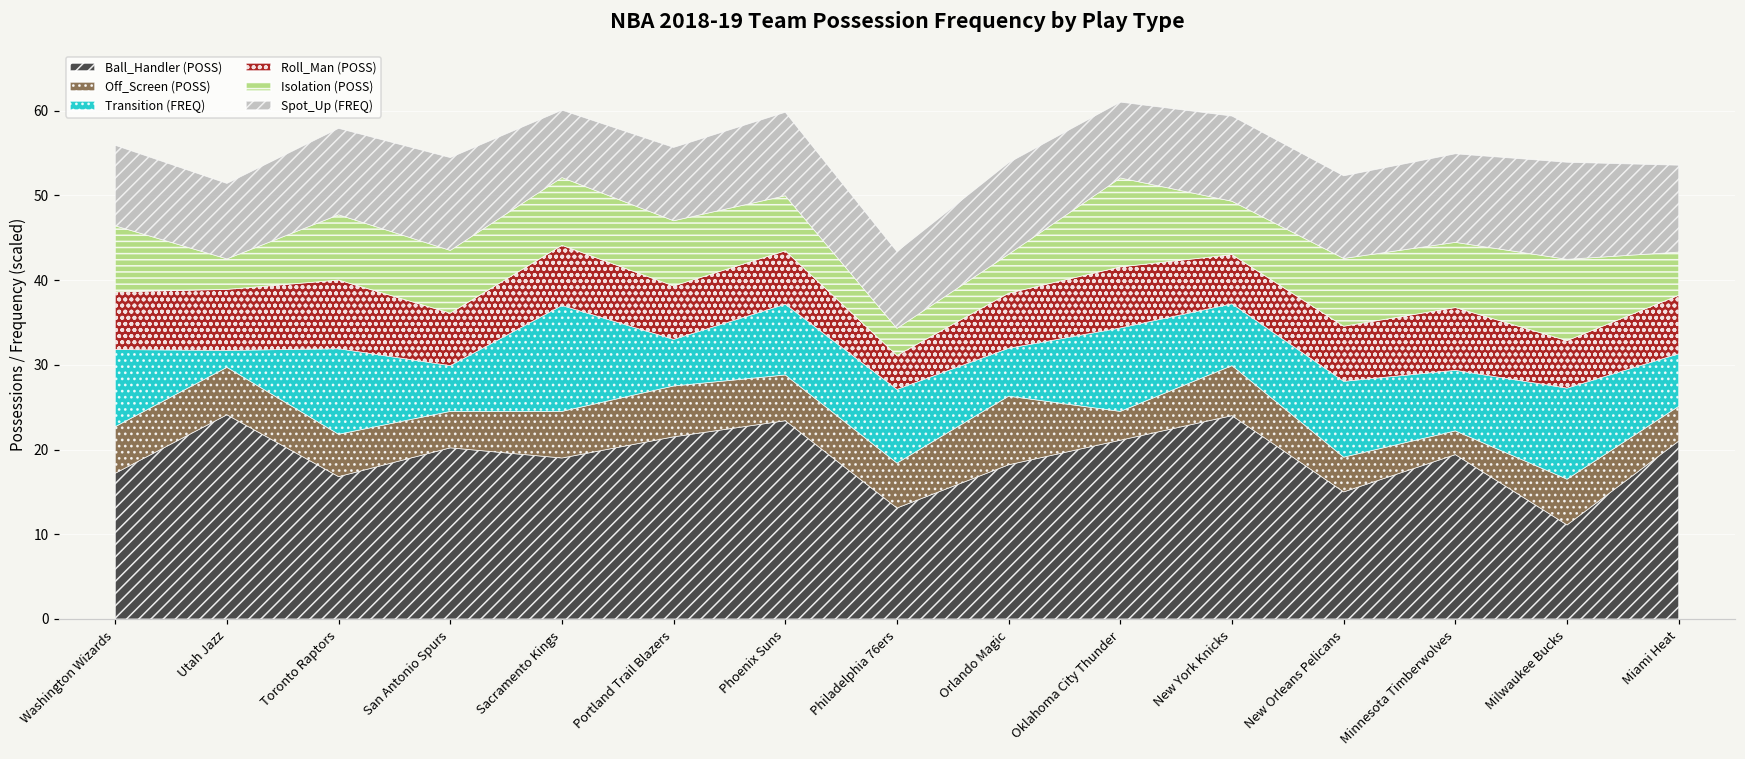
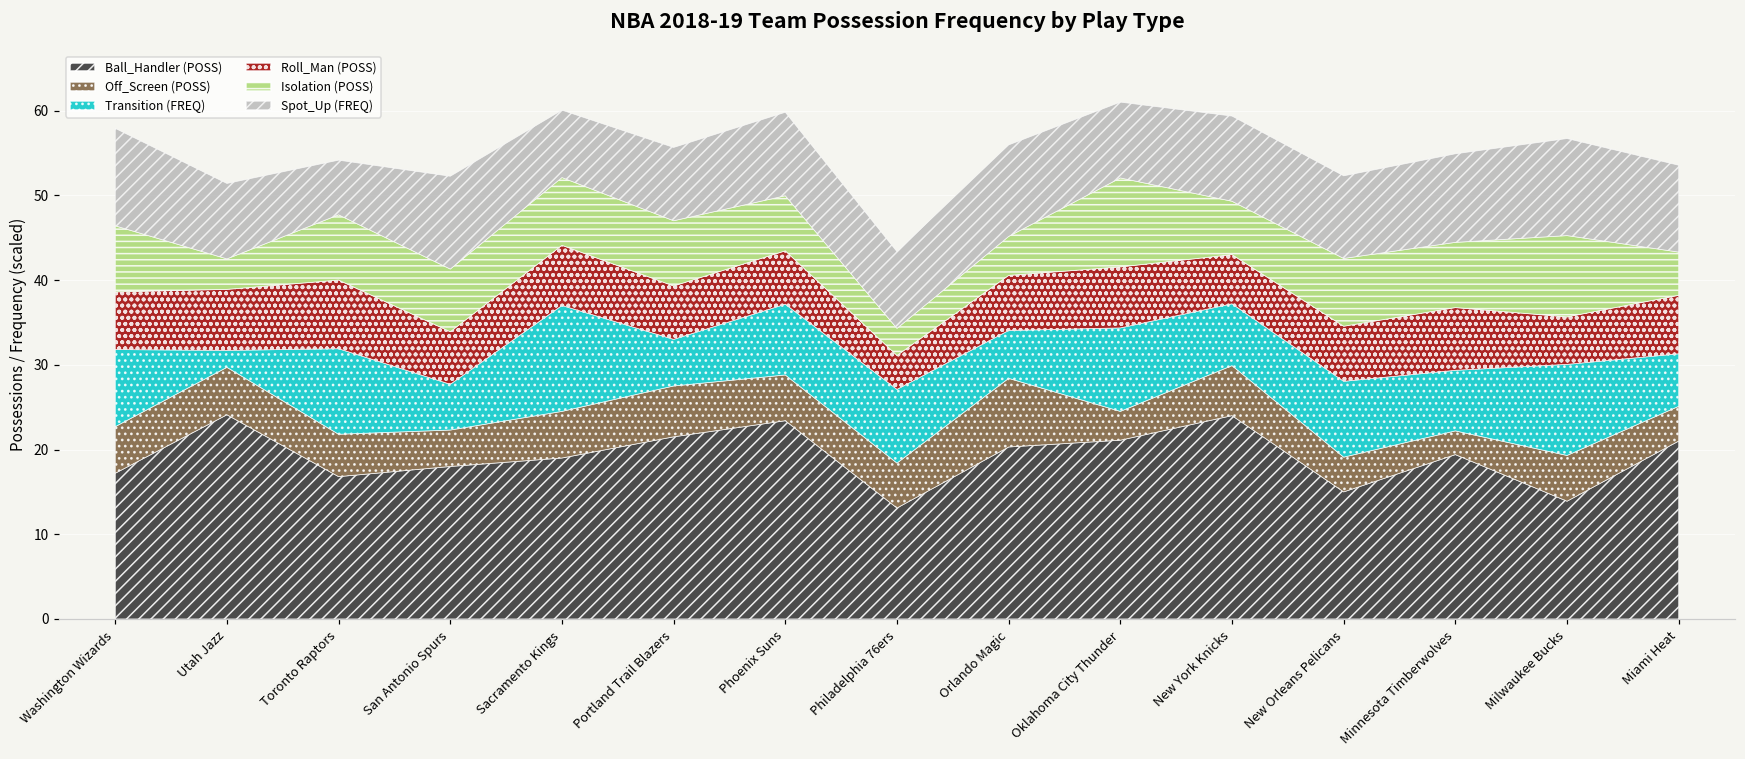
  {
    "Ball_Handler (POSS)": {
      "Washington Wizards": 17,
      "Utah Jazz": 24,
      "Toronto Raptors": 17,
-     "San Antonio Spurs": 20,
+     "San Antonio Spurs": 18,
      "Sacramento Kings": 19,
      "Portland Trail Blazers": 22,
      "Phoenix Suns": 23,
      "Philadelphia 76ers": 13,
-     "Orlando Magic": 18,
+     "Orlando Magic": 20,
      "Oklahoma City Thunder": 21,
      "New York Knicks": 24,
      "New Orleans Pelicans": 15,
      "Minnesota Timberwolves": 19,
-     "Milwaukee Bucks": 11,
+     "Milwaukee Bucks": 14,
      "Miami Heat": 21
    },
    "Off_Screen (POSS)": {
      "Washington Wizards": 6,
      "Utah Jazz": 6,
      "Toronto Raptors": 5,
      "San Antonio Spurs": 4,
      "Sacramento Kings": 6,
      "Portland Trail Blazers": 6,
      "Phoenix Suns": 5,
      "Philadelphia 76ers": 5,
      "Orlando Magic": 8,
      "Oklahoma City Thunder": 3,
      "New York Knicks": 6,
      "New Orleans Pelicans": 4,
      "Minnesota Timberwolves": 3,
      "Milwaukee Bucks": 5,
      "Miami Heat": 4
    },
    "Transition (FREQ)": {
      "Washington Wizards": 9,
      "Utah Jazz": 2,
      "Toronto Raptors": 10,
      "San Antonio Spurs": 5,
      "Sacramento Kings": 13,
      "Portland Trail Blazers": 6,
      "Phoenix Suns": 8,
      "Philadelphia 76ers": 9,
      "Orlando Magic": 6,
      "Oklahoma City Thunder": 10,
      "New York Knicks": 7,
      "New Orleans Pelicans": 9,
      "Minnesota Timberwolves": 7,
      "Milwaukee Bucks": 11,
      "Miami Heat": 6
    },
    "Roll_Man (POSS)": {
      "Washington Wizards": 7,
      "Utah Jazz": 7,
      "Toronto Raptors": 8,
      "San Antonio Spurs": 6,
      "Sacramento Kings": 7,
      "Portland Trail Blazers": 6,
      "Phoenix Suns": 6,
      "Philadelphia 76ers": 4,
      "Orlando Magic": 7,
      "Oklahoma City Thunder": 7,
      "New York Knicks": 6,
      "New Orleans Pelicans": 6,
      "Minnesota Timberwolves": 7,
      "Milwaukee Bucks": 6,
      "Miami Heat": 7
    },
    "Isolation (POSS)": {
      "Washington Wizards": 8,
      "Utah Jazz": 4,
      "Toronto Raptors": 8,
      "San Antonio Spurs": 7,
      "Sacramento Kings": 8,
      "Portland Trail Blazers": 8,
      "Phoenix Suns": 7,
      "Philadelphia 76ers": 3,
      "Orlando Magic": 5,
      "Oklahoma City Thunder": 11,
      "New York Knicks": 6,
      "New Orleans Pelicans": 8,
      "Minnesota Timberwolves": 8,
      "Milwaukee Bucks": 10,
      "Miami Heat": 5
    },
    "Spot_Up (FREQ)": {
-     "Washington Wizards": 10,
+     "Washington Wizards": 12,
      "Utah Jazz": 9,
-     "Toronto Raptors": 10,
+     "Toronto Raptors": 6,
      "San Antonio Spurs": 11,
      "Sacramento Kings": 8,
      "Portland Trail Blazers": 9,
      "Phoenix Suns": 10,
      "Philadelphia 76ers": 9,
      "Orlando Magic": 11,
      "Oklahoma City Thunder": 9,
      "New York Knicks": 10,
      "New Orleans Pelicans": 10,
      "Minnesota Timberwolves": 10,
      "Milwaukee Bucks": 11,
      "Miami Heat": 10
    }
  }
